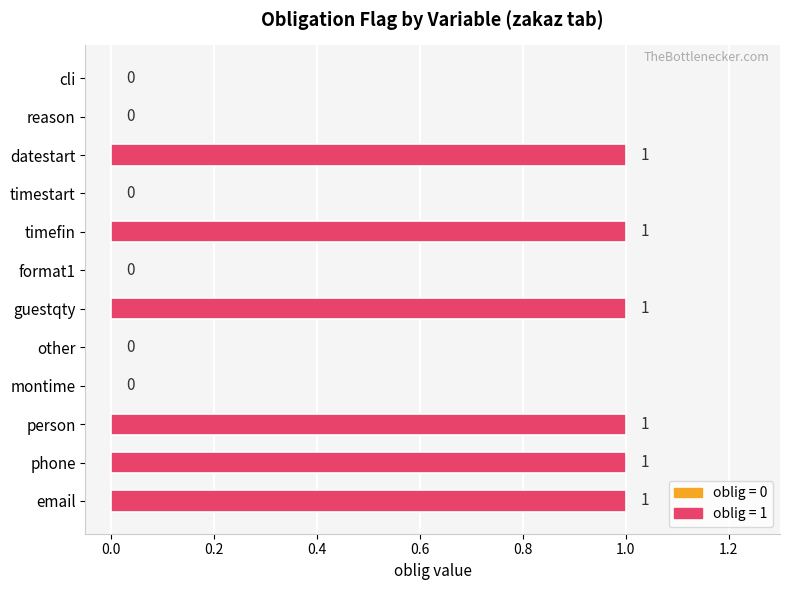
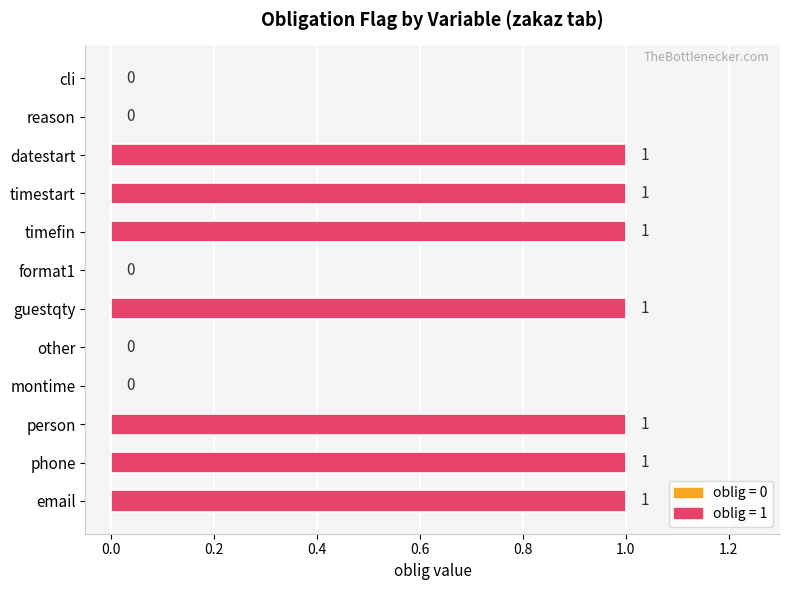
  {
    "cli": 0,
    "reason": 0,
    "datestart": 1,
-   "timestart": 0,
+   "timestart": 1,
    "timefin": 1,
    "format1": 0,
    "guestqty": 1,
    "other": 0,
    "montime": 0,
    "person": 1,
    "phone": 1,
    "email": 1
  }
